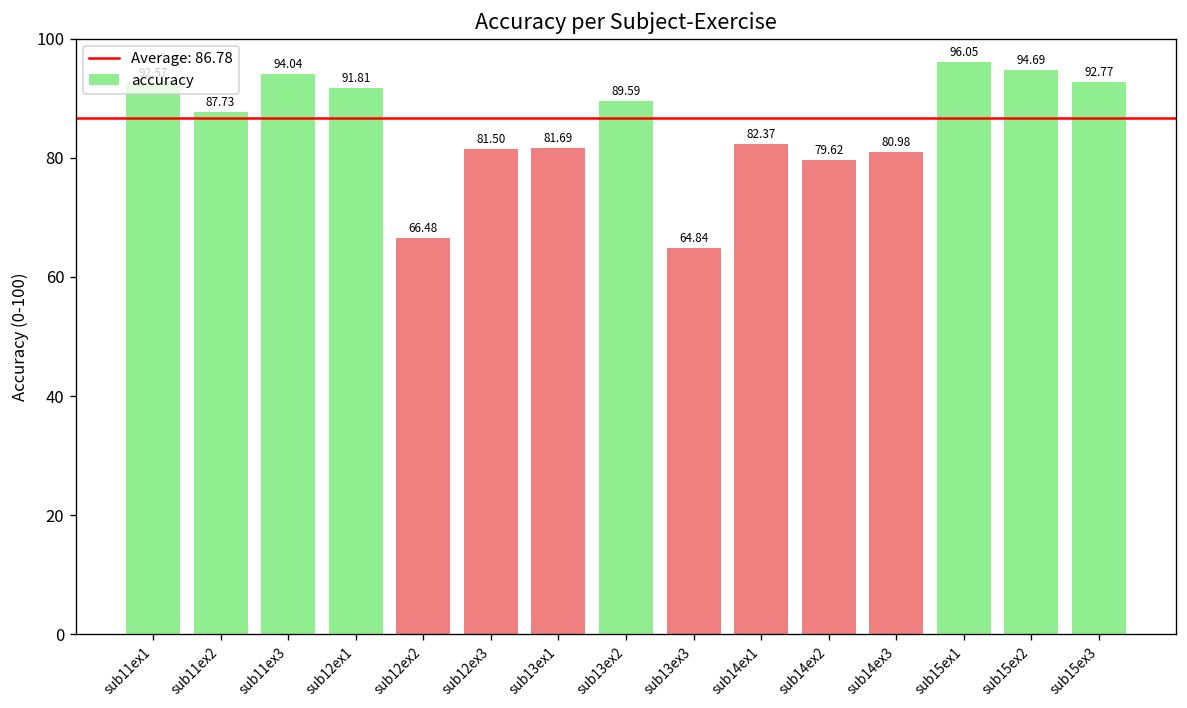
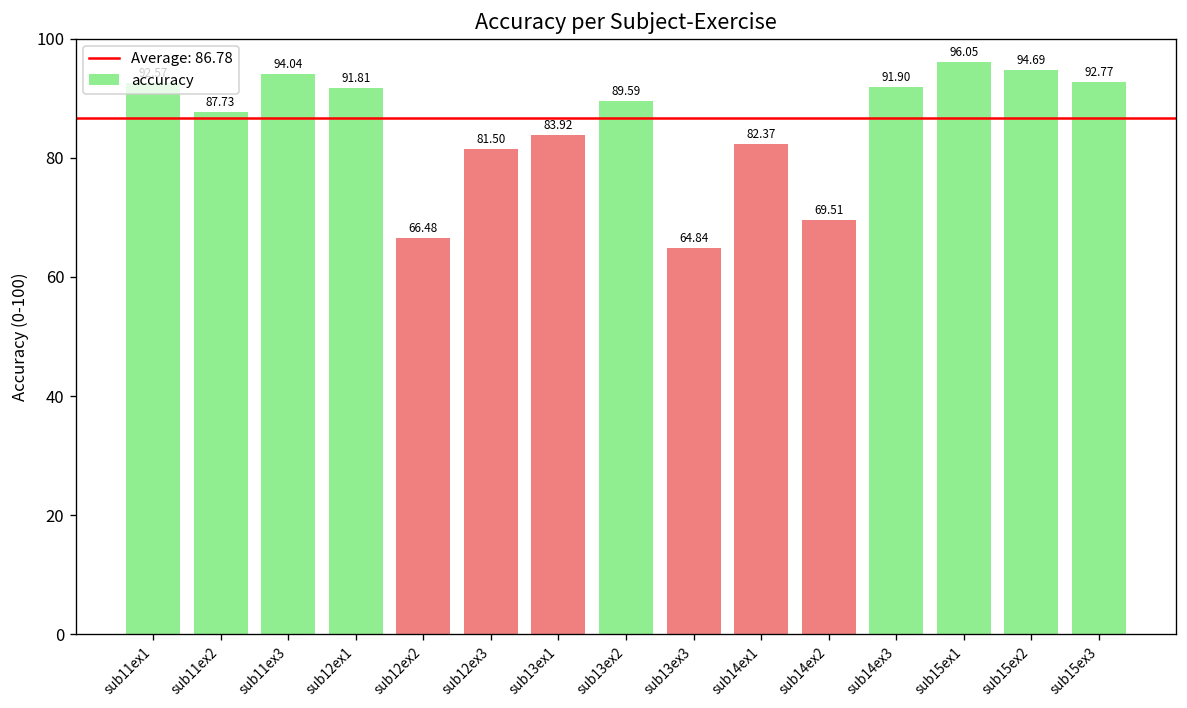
  {
    "sub11ex3": 94.04,
    "sub12ex1": 91.81,
    "sub12ex2": 66.48,
    "sub12ex3": 81.50,
-   "sub13ex1": 81.69,
+   "sub13ex1": 83.92,
    "sub13ex2": 89.59,
    "sub13ex3": 64.84,
    "sub14ex1": 82.37,
-   "sub14ex2": 79.62,
-   "sub14ex3": 80.98,
+   "sub14ex2": 69.51,
+   "sub14ex3": 91.90,
    "sub15ex1": 96.05,
    "sub15ex2": 94.69,
    "sub15ex3": 92.77
  }
